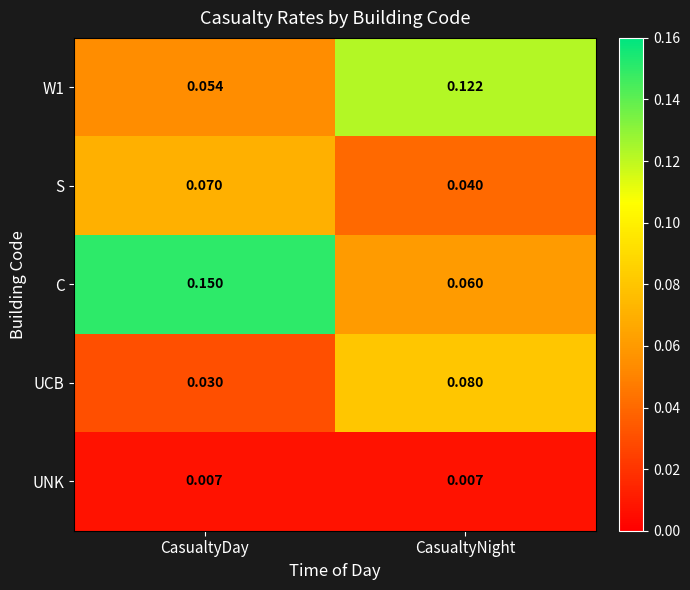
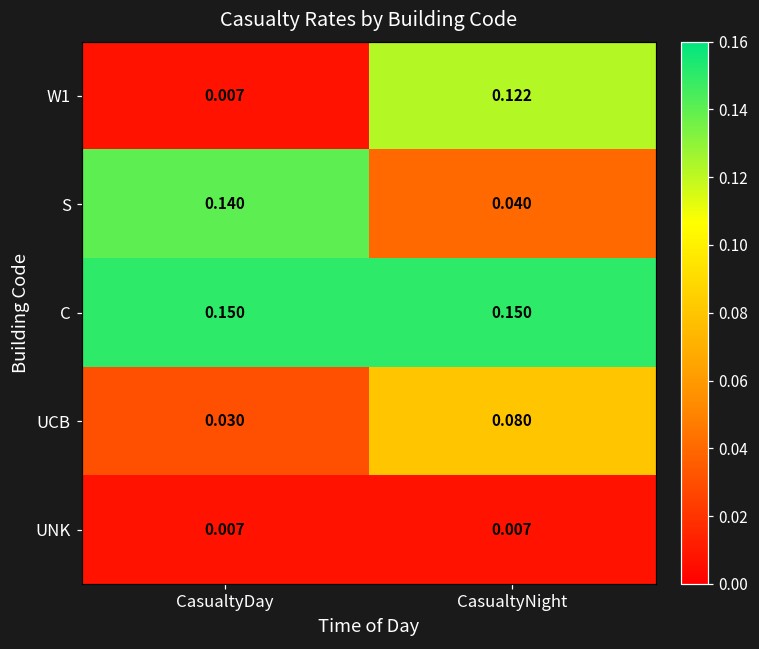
  {
    "W1": {
-     "CasualtyDay": 0.054,
+     "CasualtyDay": 0.007,
      "CasualtyNight": 0.122
    },
    "S": {
-     "CasualtyDay": 0.070,
+     "CasualtyDay": 0.140,
      "CasualtyNight": 0.040
    },
    "C": {
      "CasualtyDay": 0.150,
-     "CasualtyNight": 0.060
+     "CasualtyNight": 0.150
    },
    "UCB": {
      "CasualtyDay": 0.030,
      "CasualtyNight": 0.080
    },
    "UNK": {
      "CasualtyDay": 0.007,
      "CasualtyNight": 0.007
    }
  }
